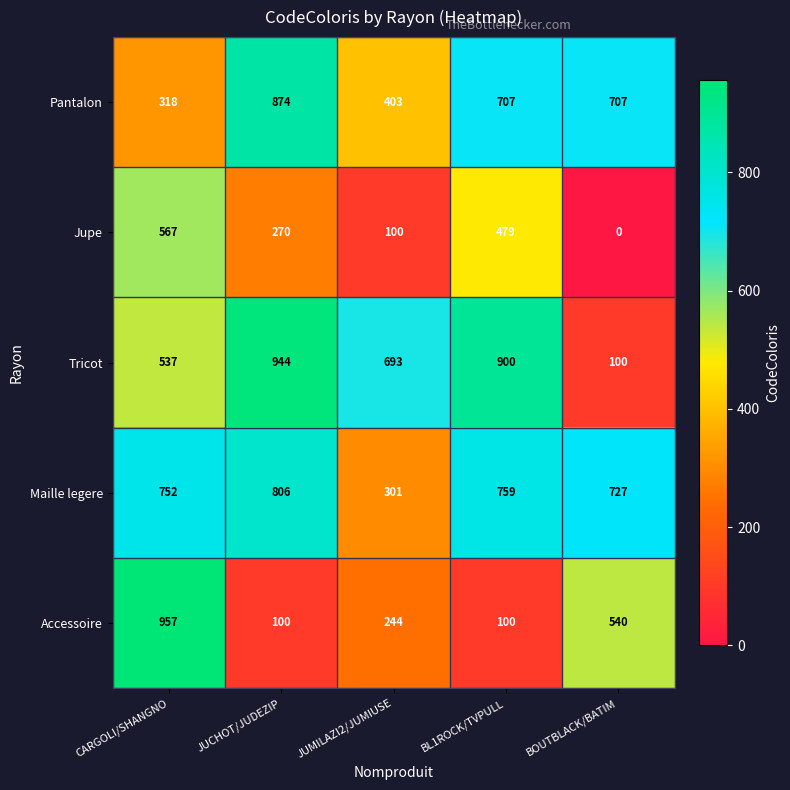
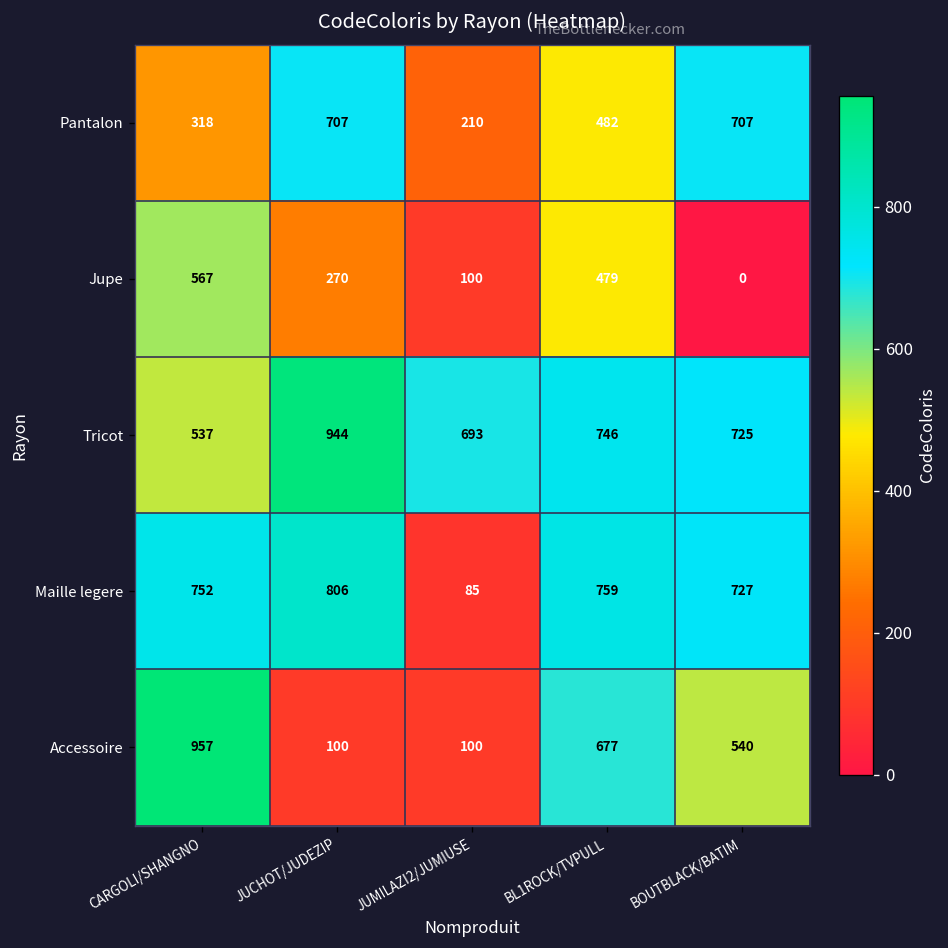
  {
    "Pantalon": {
      "CARGOLI/SHANGNO": 318,
-     "JUCHOT/JUDEZIP": 874,
-     "JUMILAZI2/JUMIUSE": 403,
-     "BL1ROCK/TVPULL": 707,
+     "JUCHOT/JUDEZIP": 707,
+     "JUMILAZI2/JUMIUSE": 210,
+     "BL1ROCK/TVPULL": 482,
      "BOUTBLACK/BATIM": 707
    },
    "Jupe": {
      "CARGOLI/SHANGNO": 567,
      "JUCHOT/JUDEZIP": 270,
      "JUMILAZI2/JUMIUSE": 100,
      "BL1ROCK/TVPULL": 479,
      "BOUTBLACK/BATIM": 0
    },
    "Tricot": {
      "CARGOLI/SHANGNO": 537,
      "JUCHOT/JUDEZIP": 944,
      "JUMILAZI2/JUMIUSE": 693,
-     "BL1ROCK/TVPULL": 900,
-     "BOUTBLACK/BATIM": 100
+     "BL1ROCK/TVPULL": 746,
+     "BOUTBLACK/BATIM": 725
    },
    "Maille legere": {
      "CARGOLI/SHANGNO": 752,
      "JUCHOT/JUDEZIP": 806,
-     "JUMILAZI2/JUMIUSE": 301,
+     "JUMILAZI2/JUMIUSE": 85,
      "BL1ROCK/TVPULL": 759,
      "BOUTBLACK/BATIM": 727
    },
    "Accessoire": {
      "CARGOLI/SHANGNO": 957,
      "JUCHOT/JUDEZIP": 100,
-     "JUMILAZI2/JUMIUSE": 244,
-     "BL1ROCK/TVPULL": 100,
+     "JUMILAZI2/JUMIUSE": 100,
+     "BL1ROCK/TVPULL": 677,
      "BOUTBLACK/BATIM": 540
    }
  }
